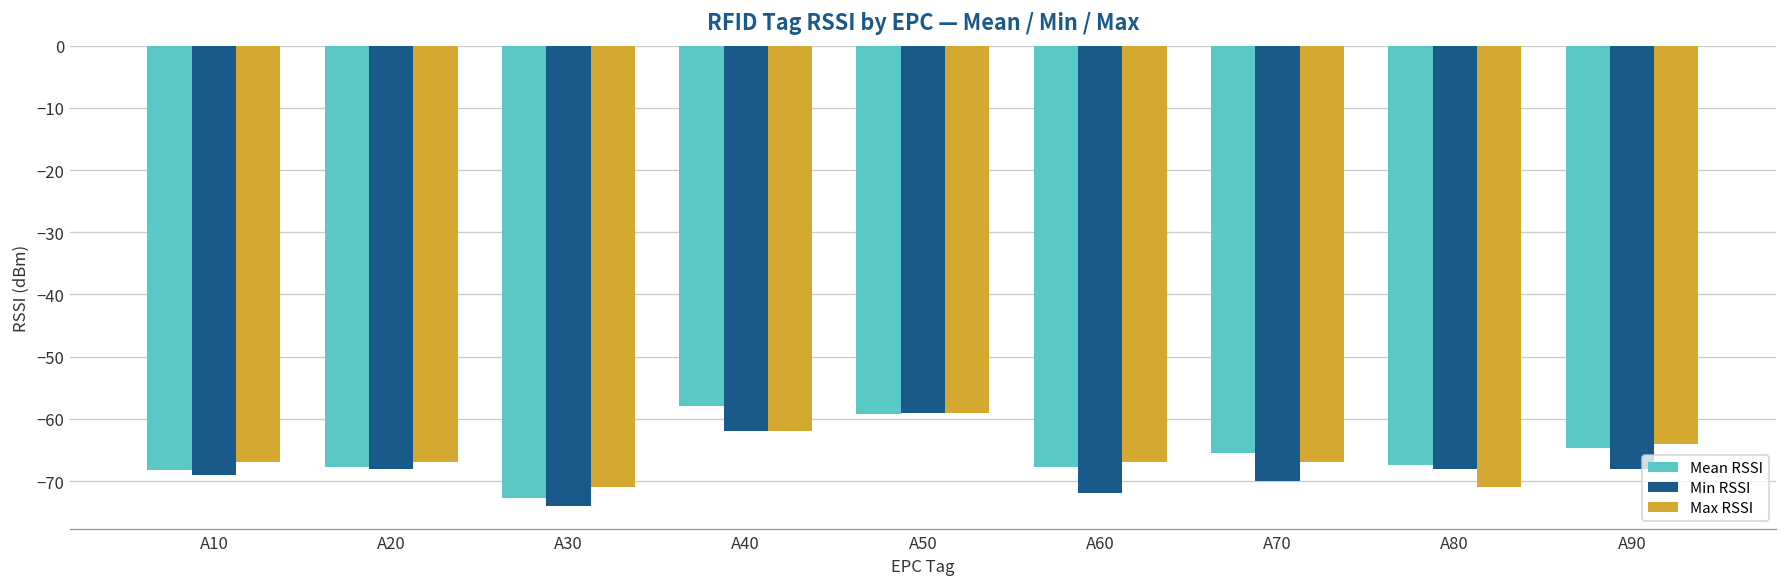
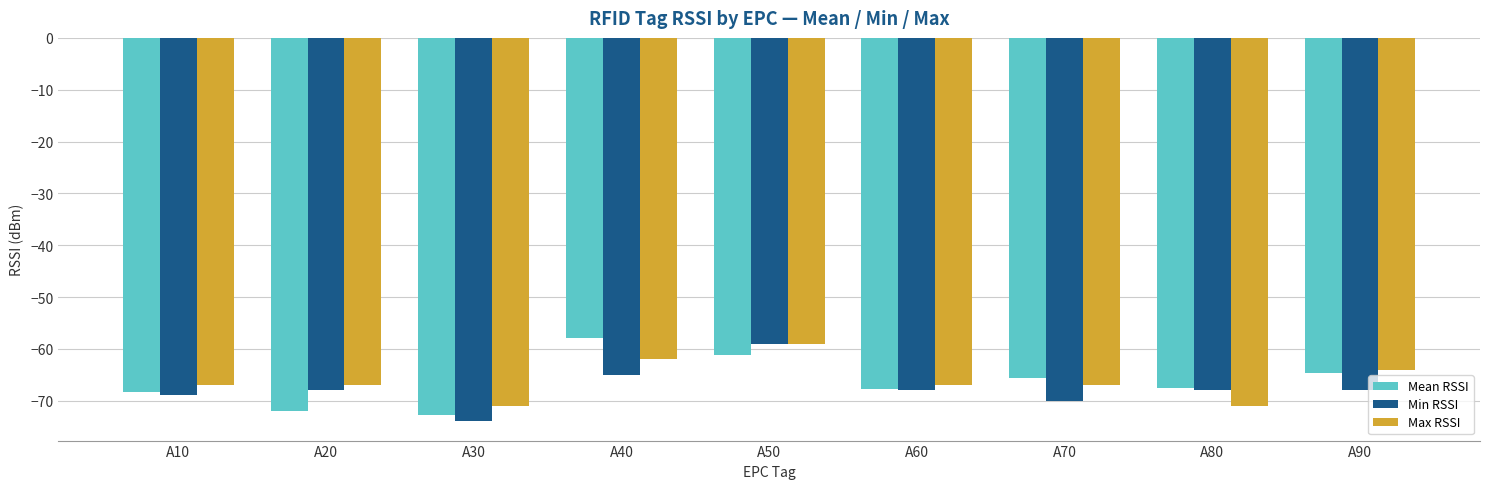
  {
    "Mean RSSI": {
      "A10": -68,
-     "A20": -68,
+     "A20": -72,
      "A30": -73,
      "A40": -58,
-     "A50": -59,
+     "A50": -61,
      "A60": -68,
      "A70": -66,
      "A80": -68,
      "A90": -65
    },
    "Min RSSI": {
      "A10": -69,
      "A20": -68,
      "A30": -74,
-     "A40": -62,
+     "A40": -65,
      "A50": -59,
-     "A60": -72,
+     "A60": -68,
      "A70": -70,
      "A80": -68,
      "A90": -68
    },
    "Max RSSI": {
      "A10": -67,
      "A20": -67,
      "A30": -71,
      "A40": -62,
      "A50": -59,
      "A60": -67,
      "A70": -67,
      "A80": -71,
      "A90": -64
    }
  }
